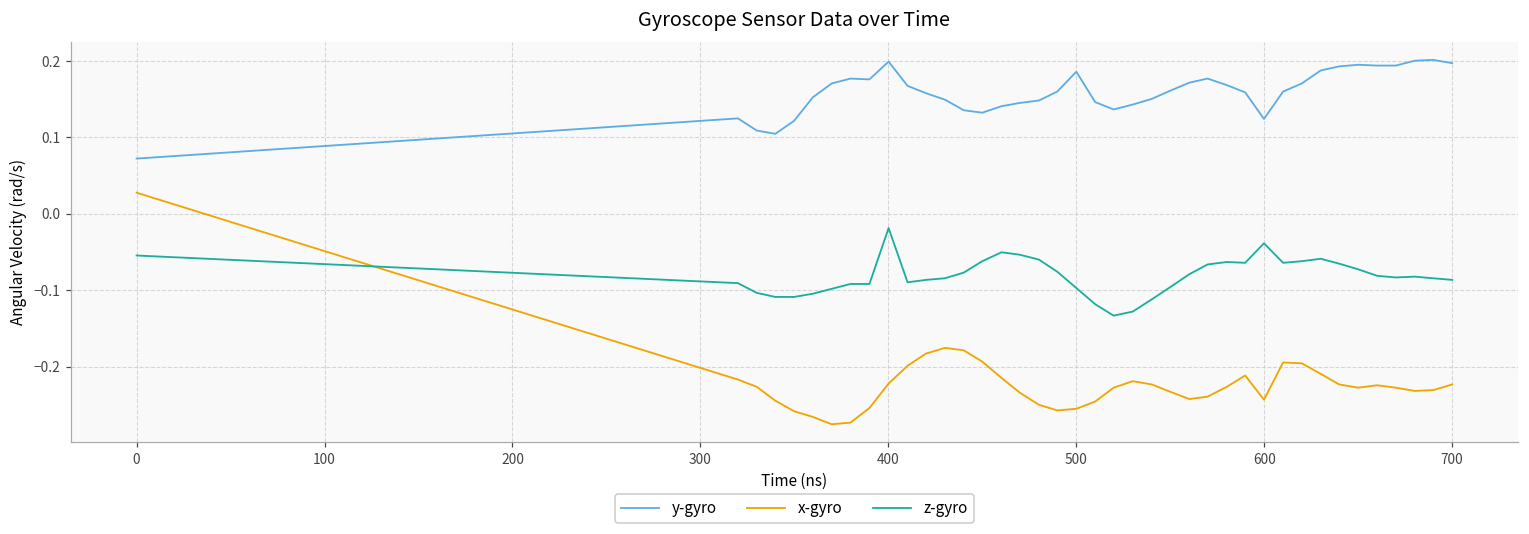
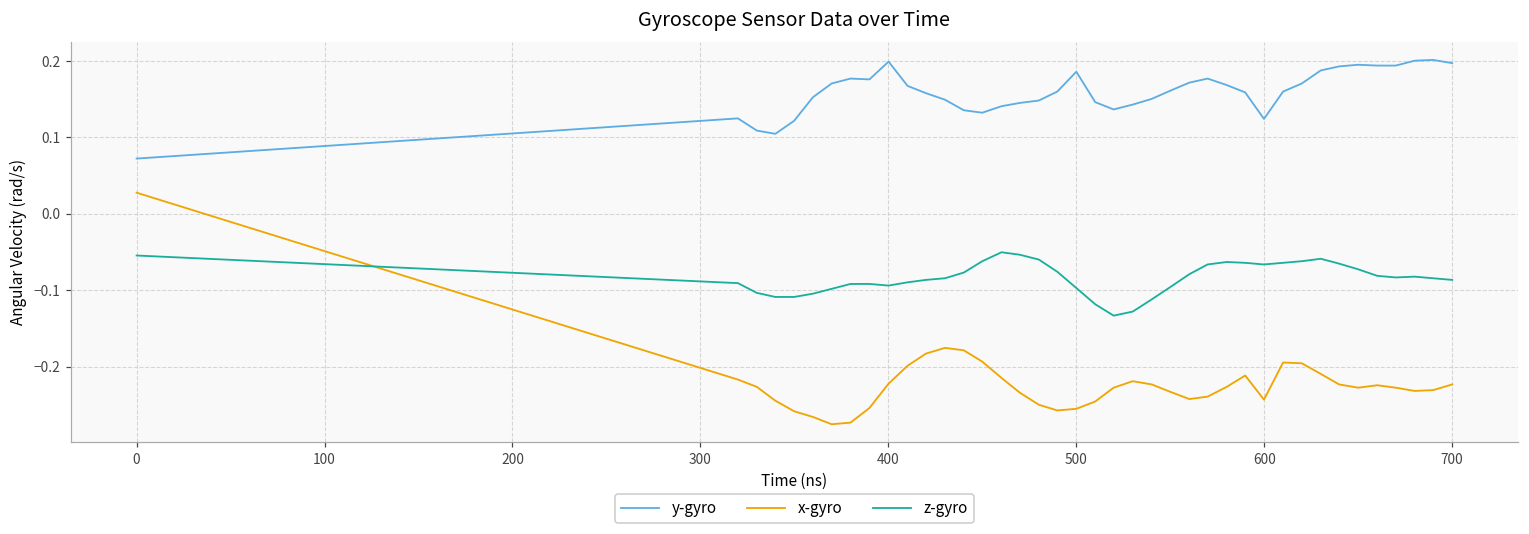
  {
    "y-gyro": {
      "0": 0.07,
      "400": 0.20,
      "500": 0.19,
      "600": 0.12,
      "700": 0.20
    },
    "x-gyro": {
      "0": 0.03,
      "400": -0.22,
      "500": -0.26,
      "600": -0.24,
      "700": -0.22
    },
    "z-gyro": {
      "0": -0.05,
-     "400": -0.02,
+     "400": -0.09,
      "500": -0.10,
-     "600": -0.04,
+     "600": -0.07,
      "700": -0.09
    }
  }
